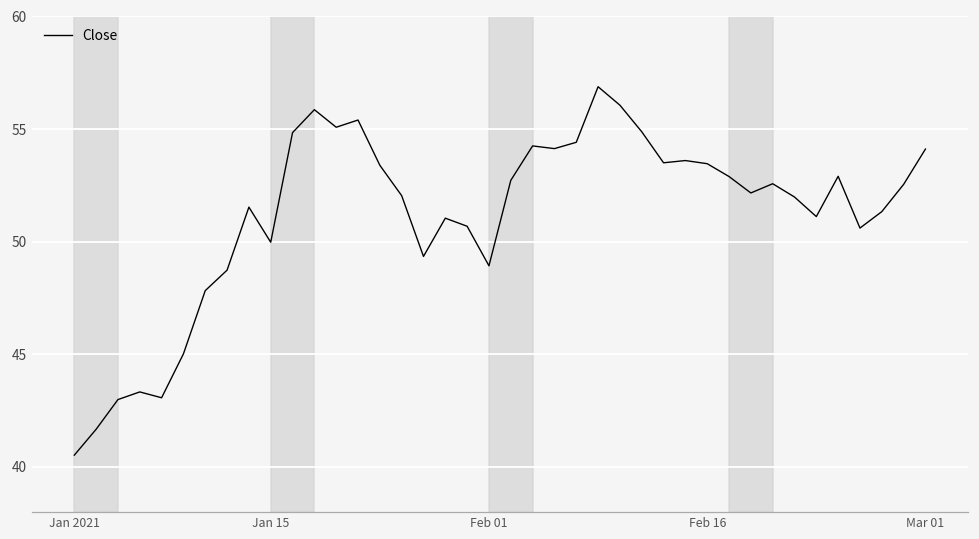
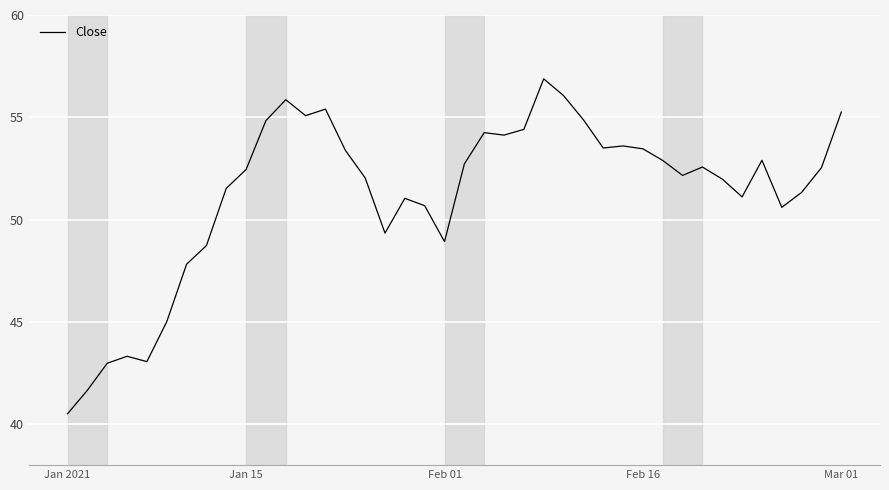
  {
    "Jan 2021": 40.5,
-   "Jan 15": 50.0,
+   "Jan 15": 52.4,
    "Feb 01": 48.9,
    "Feb 16": 53.5,
-   "Mar 01": 54.1
+   "Mar 01": 55.3
  }
